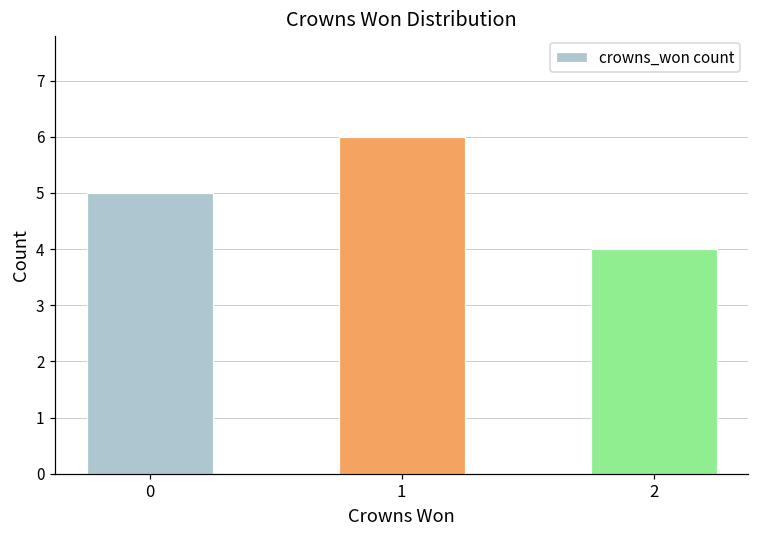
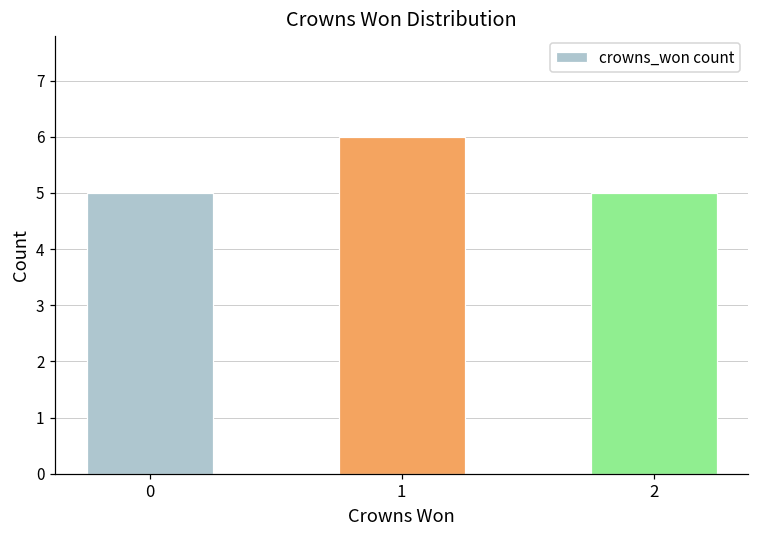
  {
    "0": 5,
    "1": 6,
-   "2": 4
+   "2": 5
  }
